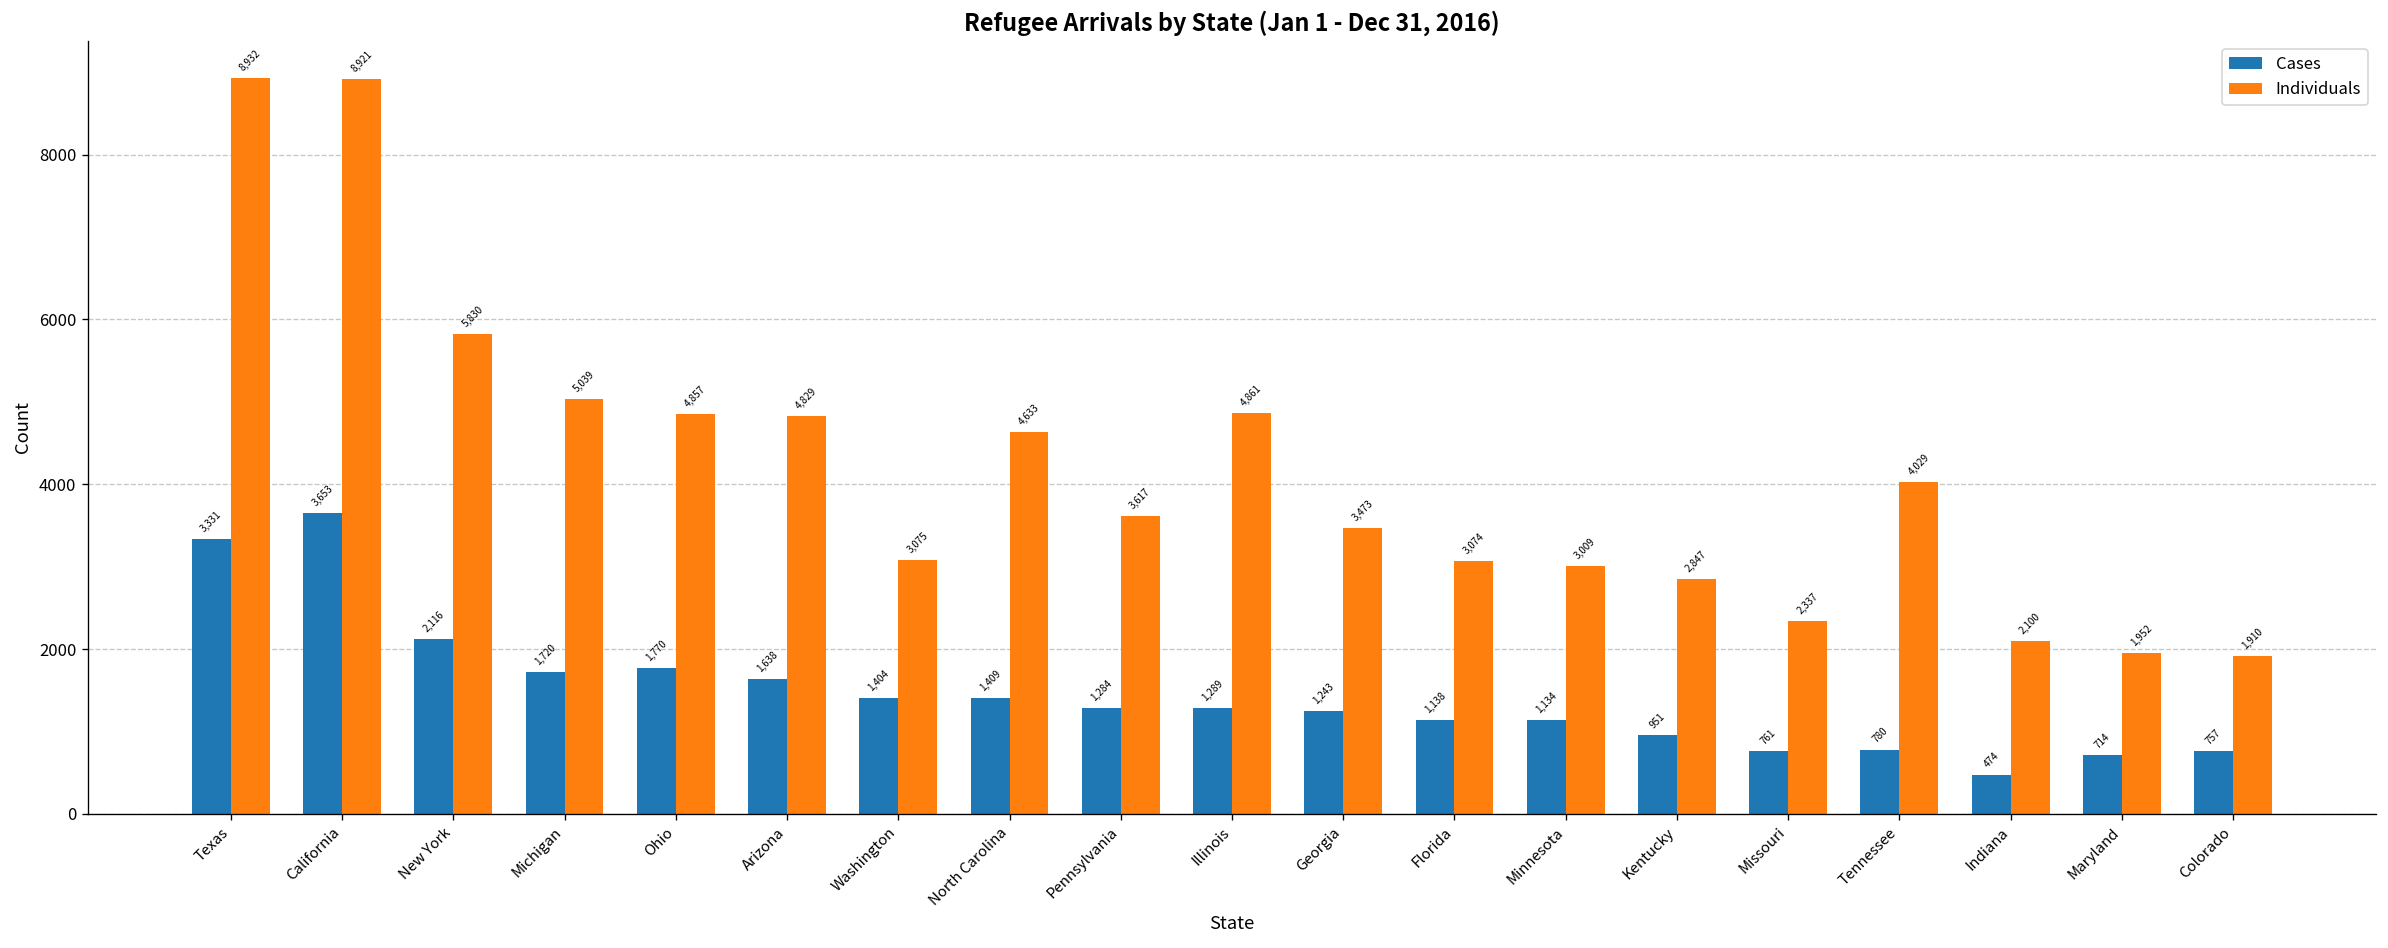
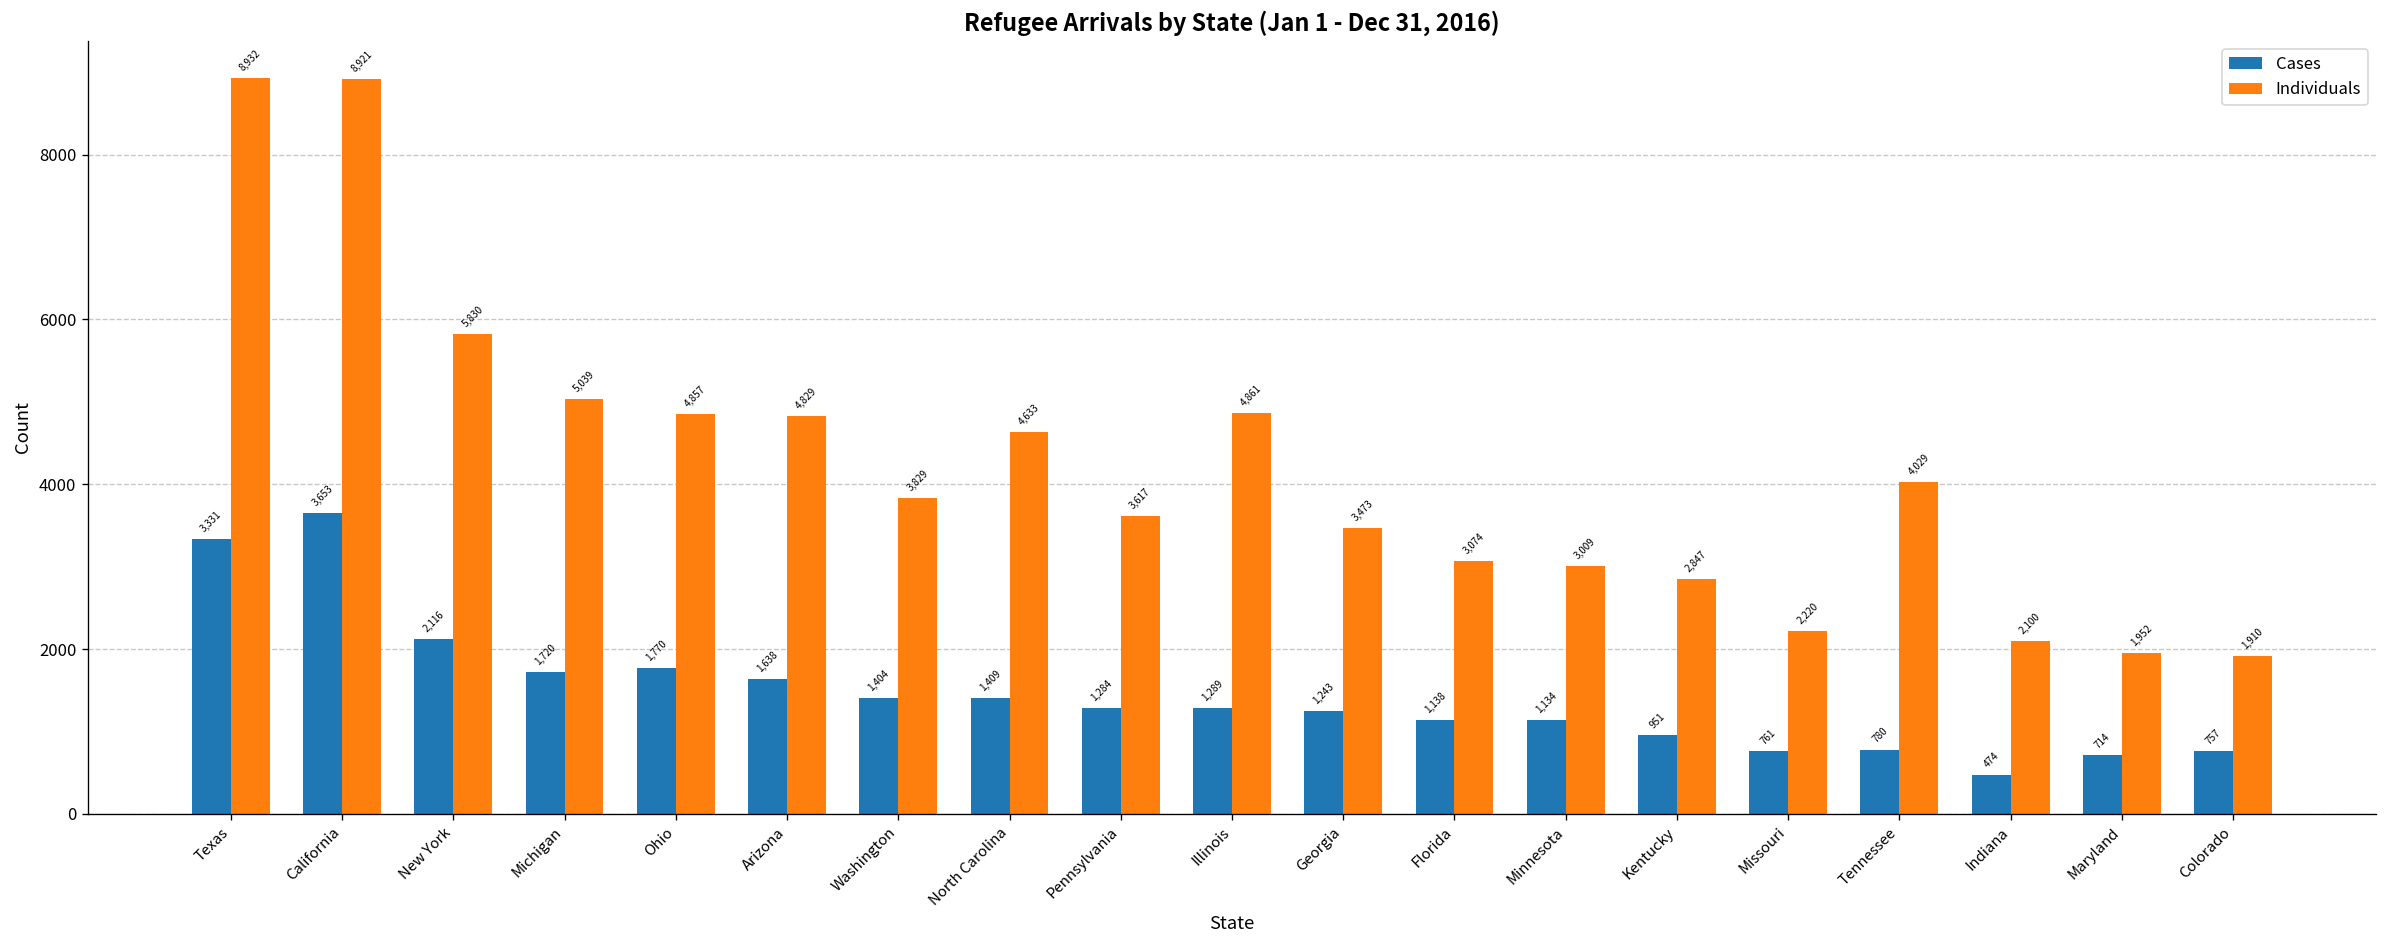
  {
    "Cases": {
      "Texas": "3,331",
      "California": "3,653",
      "New York": "2,116",
      "Michigan": "1,720",
      "Ohio": "1,770",
      "Arizona": "1,638",
      "Washington": "1,404",
      "North Carolina": "1,409",
      "Pennsylvania": "1,284",
      "Illinois": "1,289",
      "Georgia": "1,243",
      "Florida": "1,138",
      "Minnesota": "1,134",
      "Kentucky": "951",
      "Missouri": "761",
      "Tennessee": "780",
      "Indiana": "474",
      "Maryland": "714",
      "Colorado": "757"
    },
    "Individuals": {
      "Texas": "8,932",
      "California": "8,921",
      "New York": "5,830",
      "Michigan": "5,039",
      "Ohio": "4,857",
      "Arizona": "4,829",
-     "Washington": "3,075",
+     "Washington": "3,829",
      "North Carolina": "4,633",
      "Pennsylvania": "3,617",
      "Illinois": "4,861",
      "Georgia": "3,473",
      "Florida": "3,074",
      "Minnesota": "3,009",
      "Kentucky": "2,847",
-     "Missouri": "2,337",
+     "Missouri": "2,220",
      "Tennessee": "4,029",
      "Indiana": "2,100",
      "Maryland": "1,952",
      "Colorado": "1,910"
    }
  }
